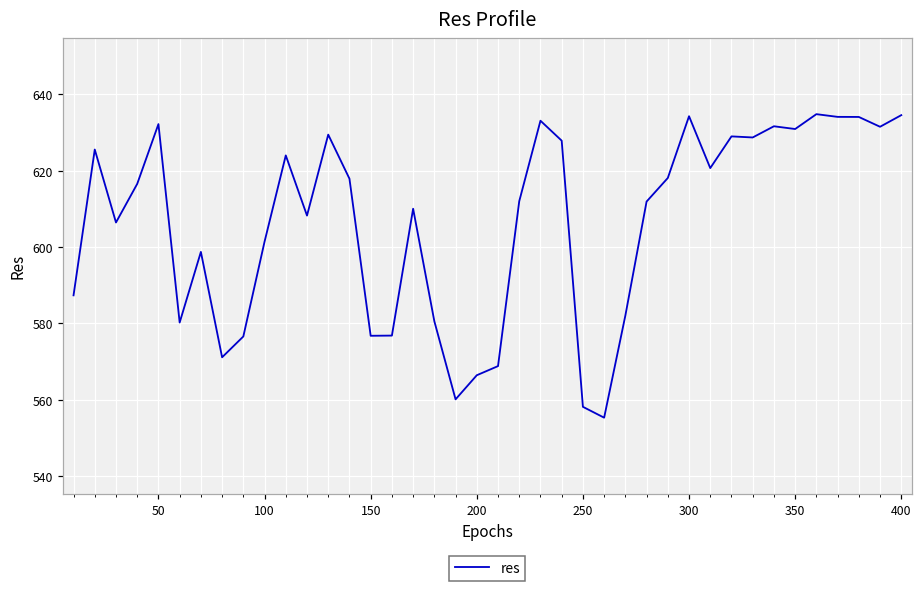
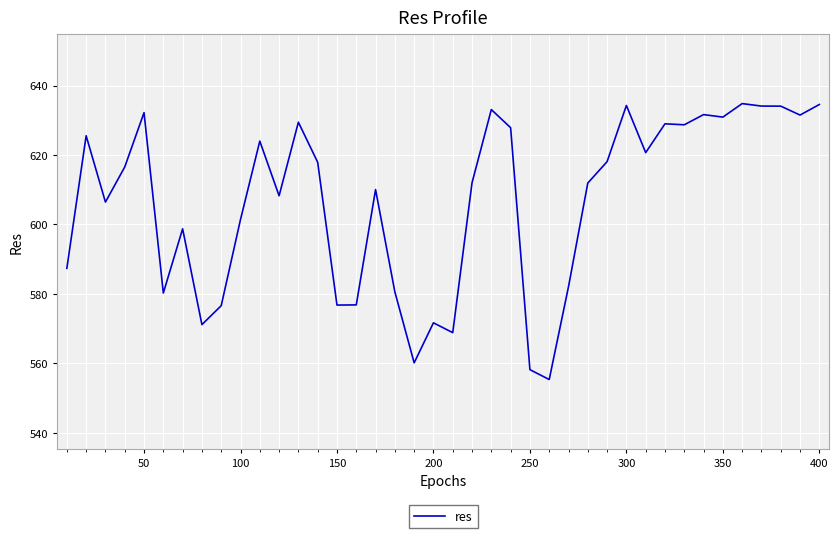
  {
    "50": 632,
    "100": 601,
    "150": 577,
-   "200": 566,
+   "200": 572,
    "250": 558,
    "300": 634,
    "350": 631,
    "400": 635
  }
